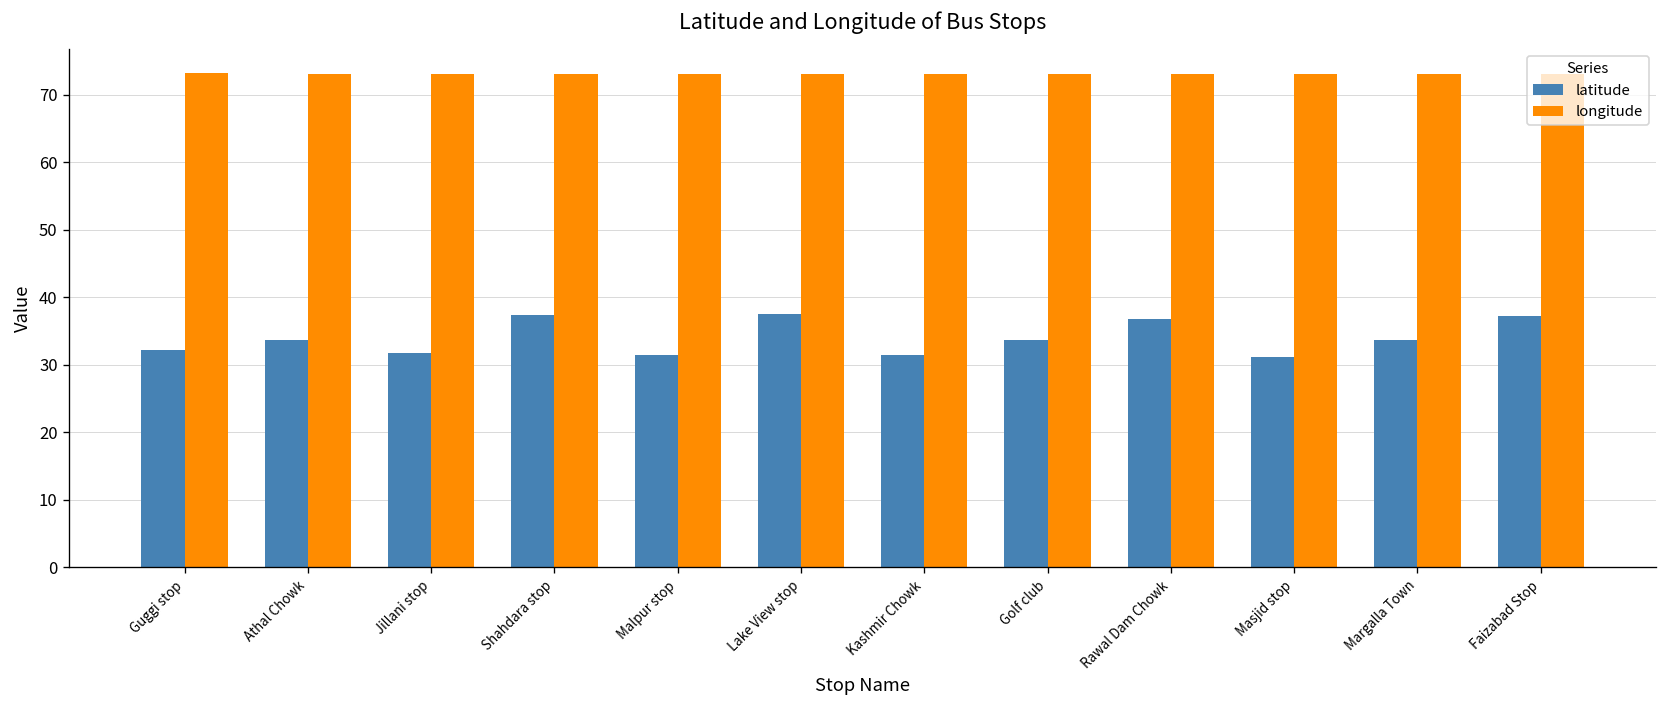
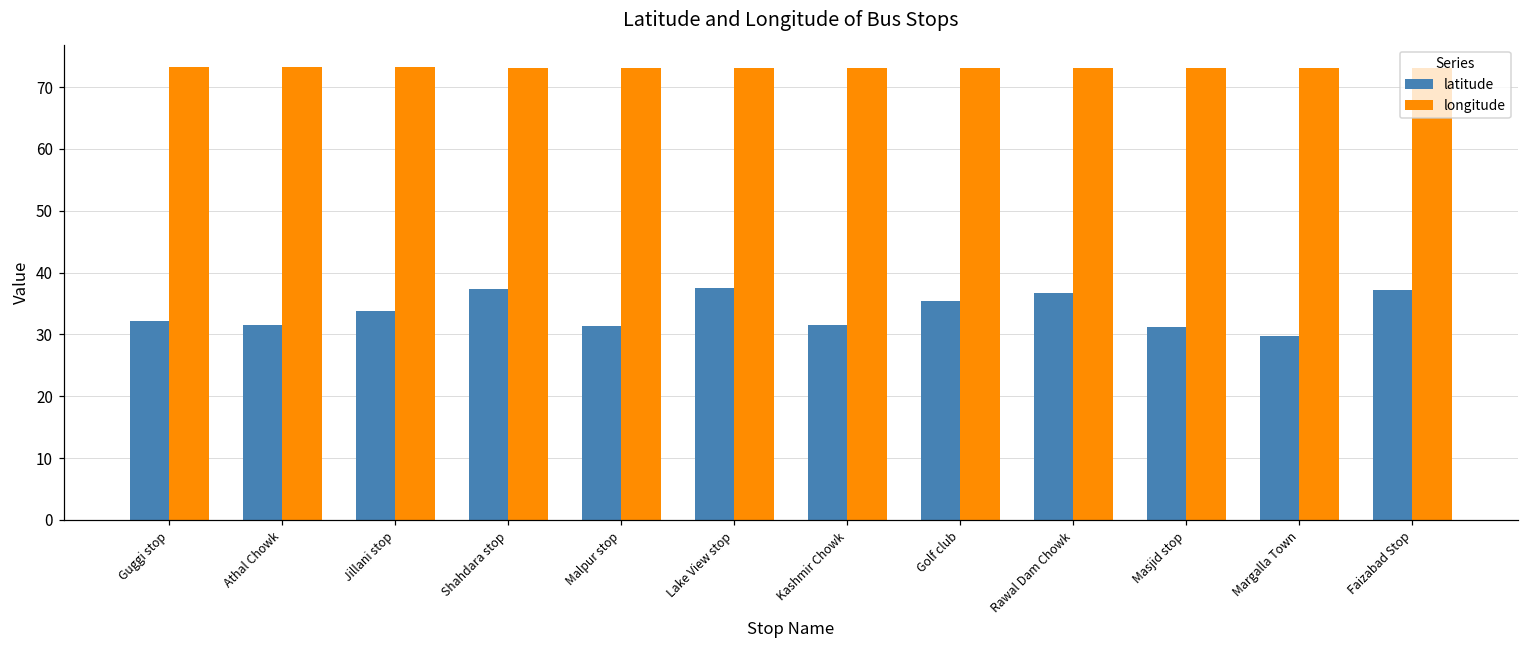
  {
    "latitude": {
      "Guggi stop": 32,
-     "Athal Chowk": 34,
-     "Jillani stop": 32,
+     "Athal Chowk": 32,
+     "Jillani stop": 34,
      "Shahdara stop": 37,
      "Malpur stop": 31,
      "Lake View stop": 38,
      "Kashmir Chowk": 32,
-     "Golf club": 34,
+     "Golf club": 35,
      "Rawal Dam Chowk": 37,
      "Masjid stop": 31,
-     "Margalla Town": 34,
+     "Margalla Town": 30,
      "Faizabad Stop": 37
    },
    "longitude": {
      "Guggi stop": 73,
      "Athal Chowk": 73,
      "Jillani stop": 73,
      "Shahdara stop": 73,
      "Malpur stop": 73,
      "Lake View stop": 73,
      "Kashmir Chowk": 73,
      "Golf club": 73,
      "Rawal Dam Chowk": 73,
      "Masjid stop": 73,
      "Margalla Town": 73
    }
  }
